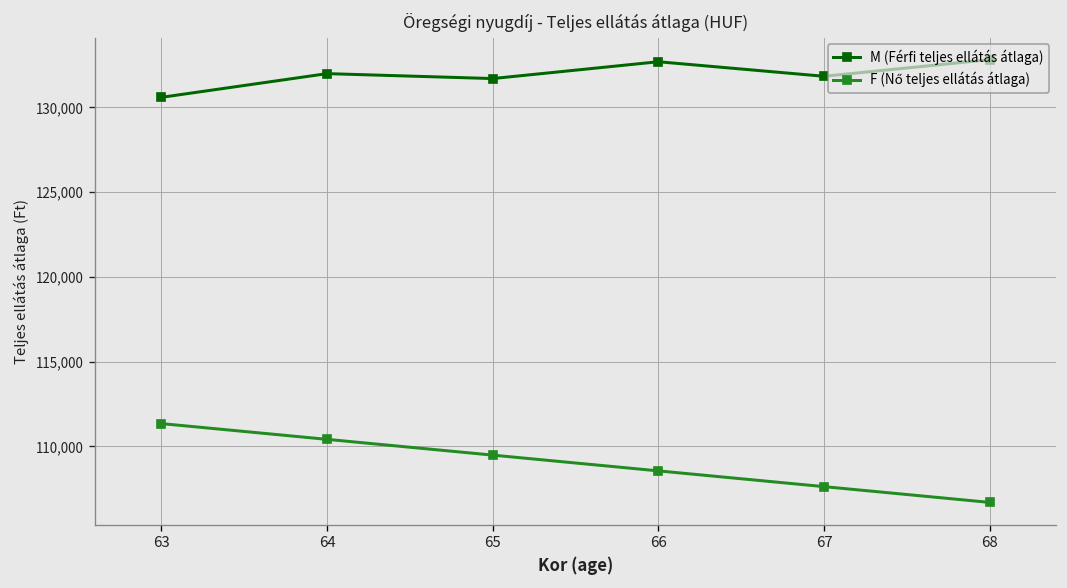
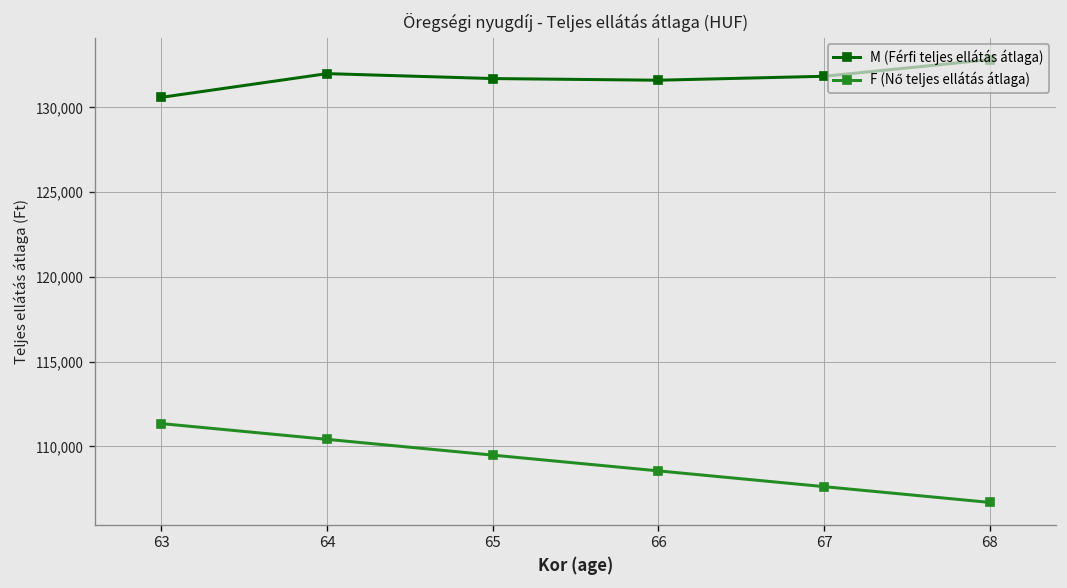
  {
    "M (Férfi teljes ellátás átlaga)": {
      "63": "130,600",
      "64": "132,000",
      "65": "131,700",
-     "66": "132,700",
+     "66": "131,600",
      "67": "131,800"
    },
    "F (Nő teljes ellátás átlaga)": {
      "63": "111,400",
      "64": "110,400",
      "65": "109,500",
      "66": "108,600",
      "67": "107,600",
      "68": "106,700"
    }
  }
